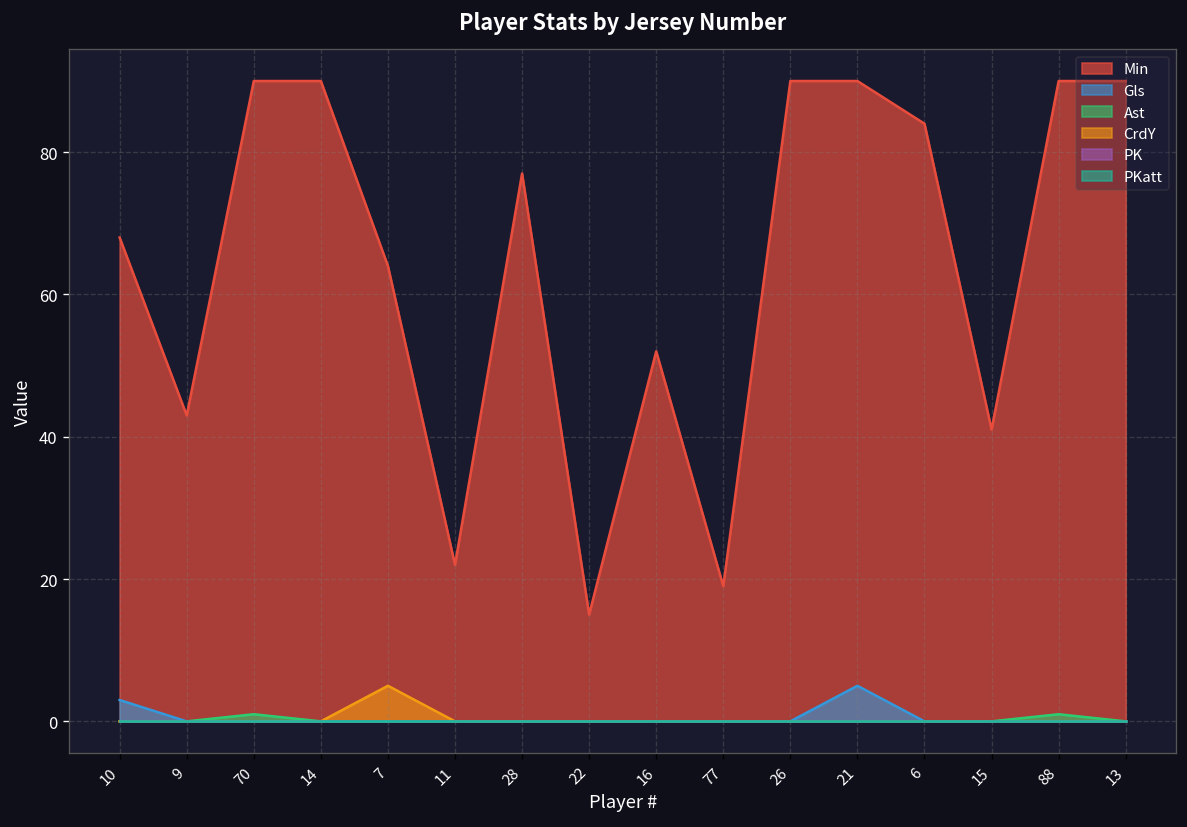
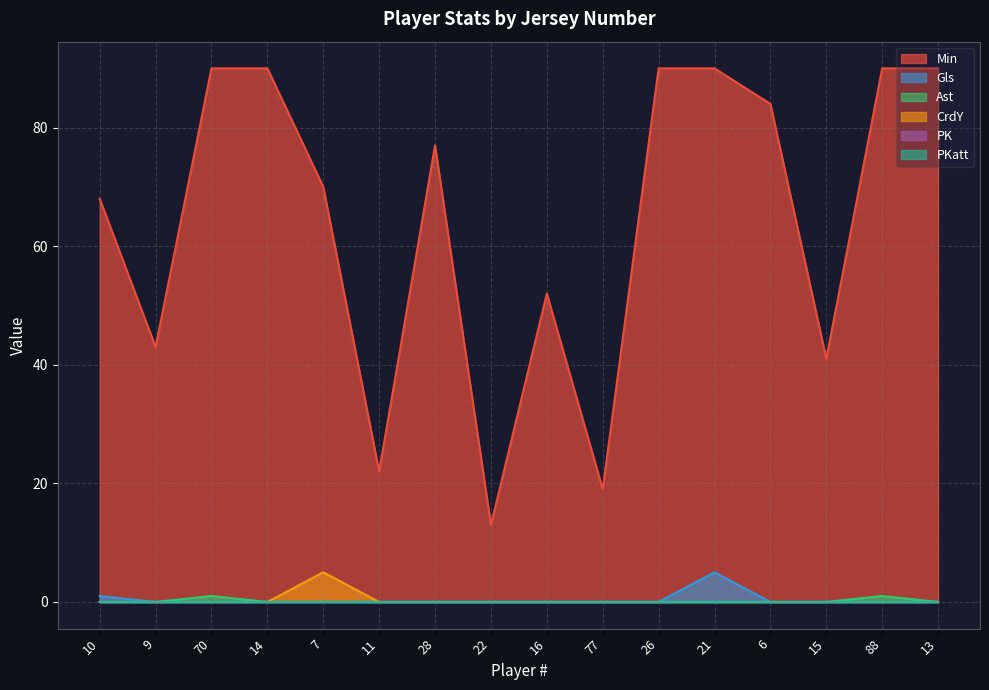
  {
    "Min": {
      "10": 68,
      "9": 43,
      "70": 90,
      "14": 90,
-     "7": 64,
+     "7": 70,
      "11": 22,
      "28": 77,
-     "22": 15,
+     "22": 13,
      "16": 52,
      "77": 19,
      "26": 90,
      "21": 90,
      "6": 84,
      "15": 41,
      "88": 90
    },
    "Gls": {
-     "10": 3,
+     "10": 1,
      "21": 5
    },
    "CrdY": {
      "7": 5
    }
  }
